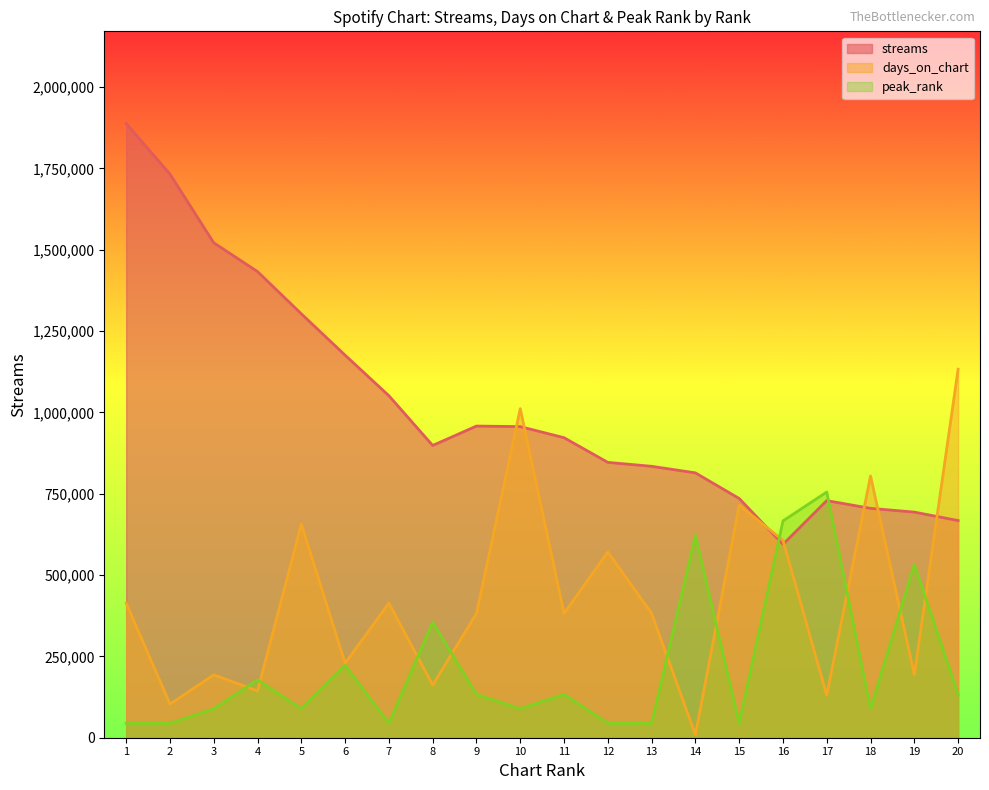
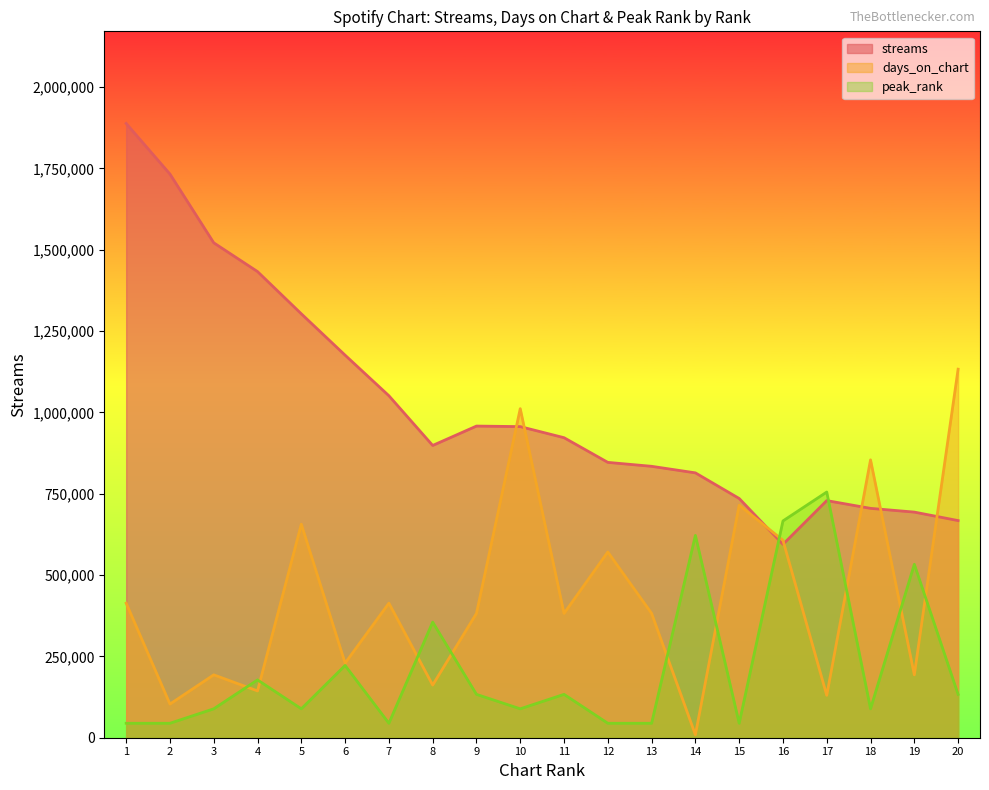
  {
    "streams": {
      "1": "1,890,000",
      "2": "1,730,000",
      "3": "1,520,000",
      "4": "1,430,000",
      "5": "1,300,000",
      "6": "1,180,000",
      "7": "1,050,000",
      "8": "900,000",
      "9": "960,000",
      "10": "960,000",
      "11": "920,000",
      "12": "850,000",
      "13": "830,000",
      "14": "810,000",
      "15": "740,000",
      "16": "590,000",
      "17": "730,000",
      "18": "710,000",
      "19": "690,000",
      "20": "670,000"
    },
    "days_on_chart": {
      "1": "410,000",
      "2": "100,000",
      "3": "190,000",
      "4": "140,000",
      "5": "660,000",
      "7": "410,000",
      "8": "160,000",
      "9": "380,000",
      "10": "1,010,000",
      "11": "380,000",
      "12": "570,000",
      "13": "380,000",
      "14": "10,000",
      "15": "710,000",
      "16": "610,000",
      "17": "130,000",
-     "18": "800,000",
+     "18": "850,000",
      "19": "190,000",
      "20": "1,130,000"
    },
    "peak_rank": {
      "1": "40,000",
      "2": "40,000",
      "3": "90,000",
      "4": "180,000",
      "5": "90,000",
      "7": "40,000",
      "8": "360,000",
      "9": "130,000",
      "10": "90,000",
      "11": "130,000",
      "12": "40,000",
      "13": "40,000",
      "14": "620,000",
      "15": "40,000",
      "16": "670,000",
      "17": "760,000",
      "18": "90,000",
      "19": "530,000",
      "20": "130,000"
    }
  }
